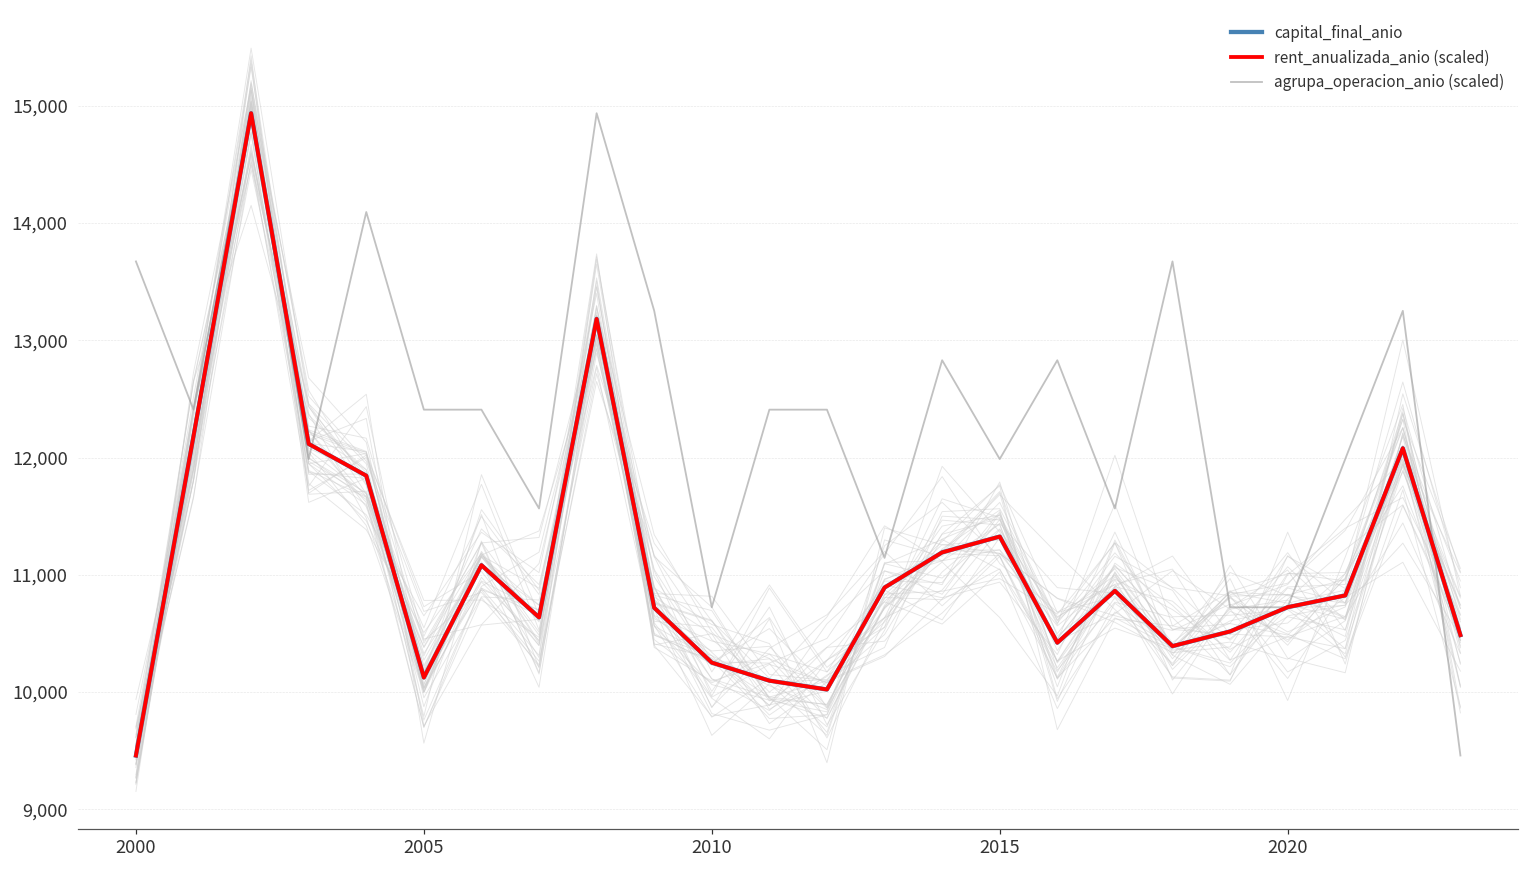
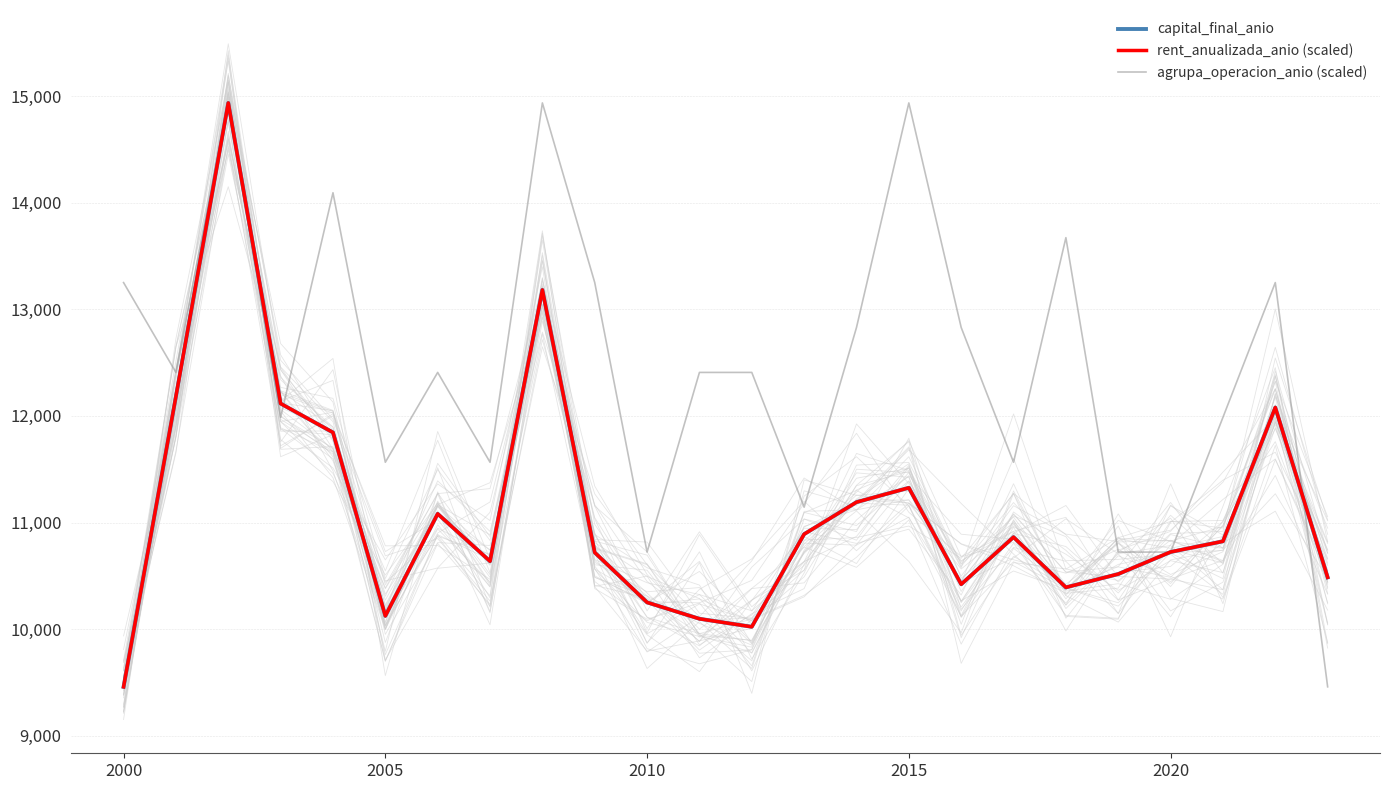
  {
    "agrupa_operacion_anio (scaled)": {
-     "2000": "13,670",
-     "2005": "12,410",
-     "2015": "11,990"
+     "2000": "13,250",
+     "2005": "11,570",
+     "2015": "14,940"
    }
  }
